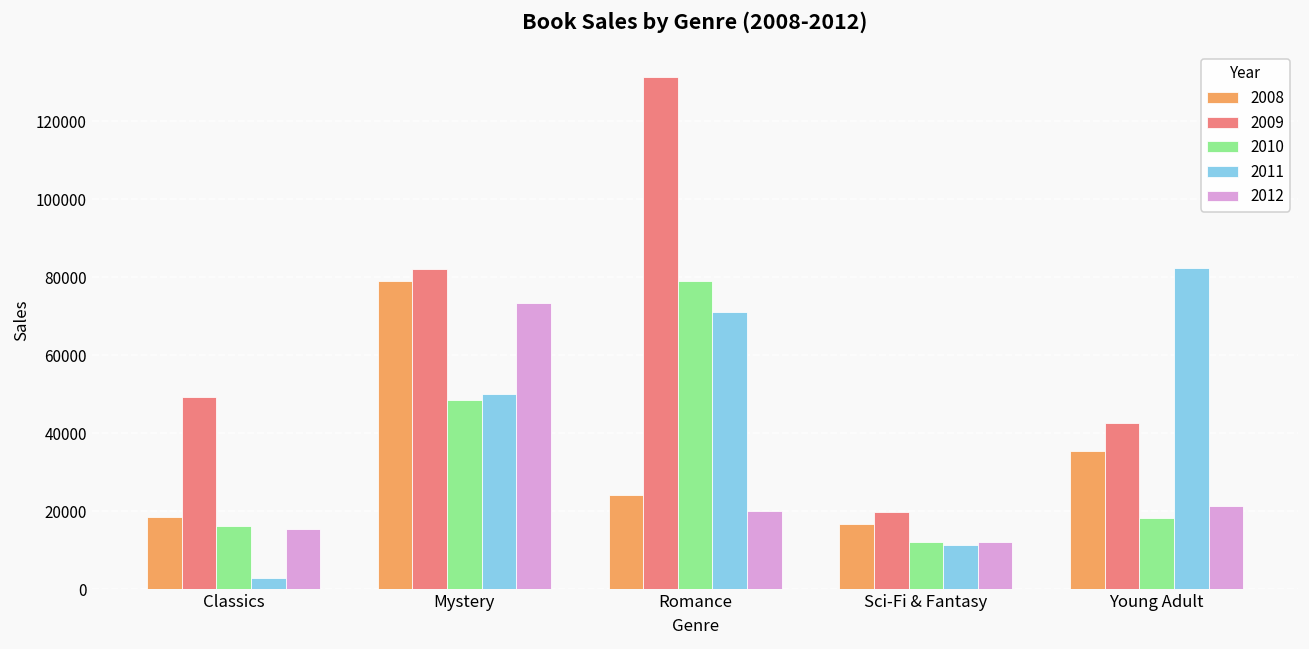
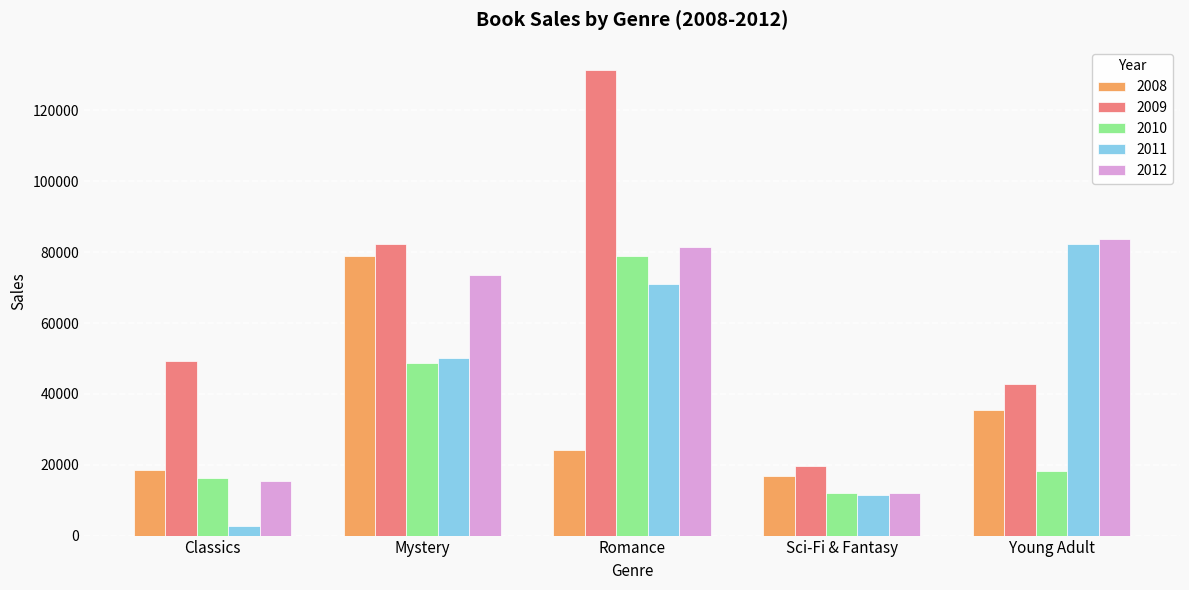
  {
    "2010": {
      "Classics": 16000,
      "Mystery": 49000,
      "Romance": 79000,
      "Sci-Fi & Fantasy": 12000,
      "Young Adult": 18000
    },
    "2011": {
      "Classics": 3000,
      "Mystery": 50000,
      "Romance": 71000,
      "Sci-Fi & Fantasy": 11000,
      "Young Adult": 82000
    },
    "2012": {
      "Classics": 16000,
      "Mystery": 73000,
-     "Romance": 20000,
+     "Romance": 81000,
      "Sci-Fi & Fantasy": 12000,
-     "Young Adult": 21000
+     "Young Adult": 84000
    }
  }
